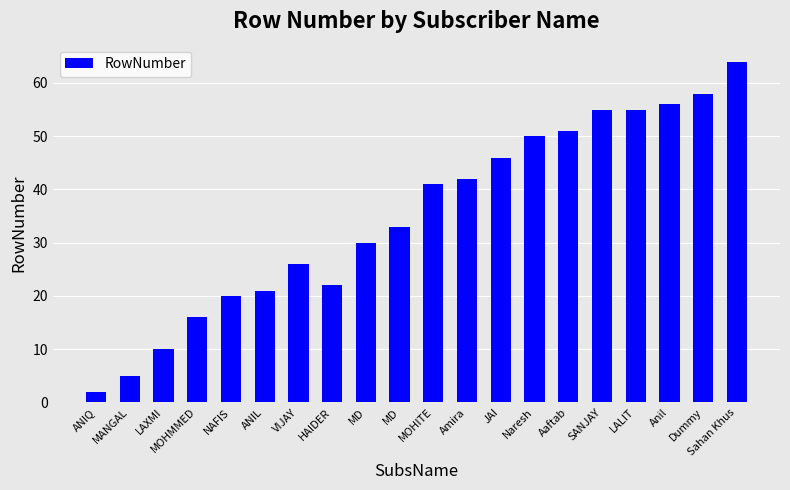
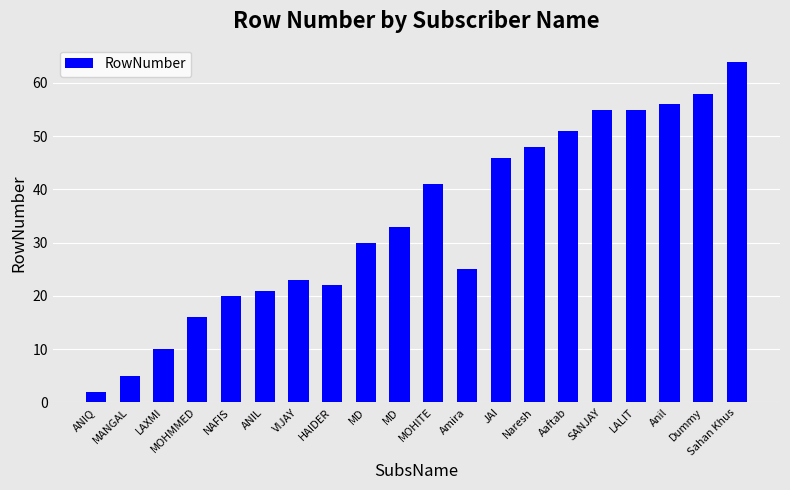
  {
    "ANIQ": 2,
    "MANGAL": 5,
    "LAXMI": 10,
    "MOHMMED": 16,
    "NAFIS": 20,
    "ANIL": 21,
-   "VIJAY": 26,
+   "VIJAY": 23,
    "HAIDER": 22,
    "MOHITE": 41,
-   "Amira": 42,
+   "Amira": 25,
    "JAI": 46,
-   "Naresh": 50,
+   "Naresh": 48,
    "Aaftab": 51,
    "SANJAY": 55,
    "LALIT": 55,
    "Anil": 56,
    "Dummy": 58,
    "Sahan Khus": 64
  }
